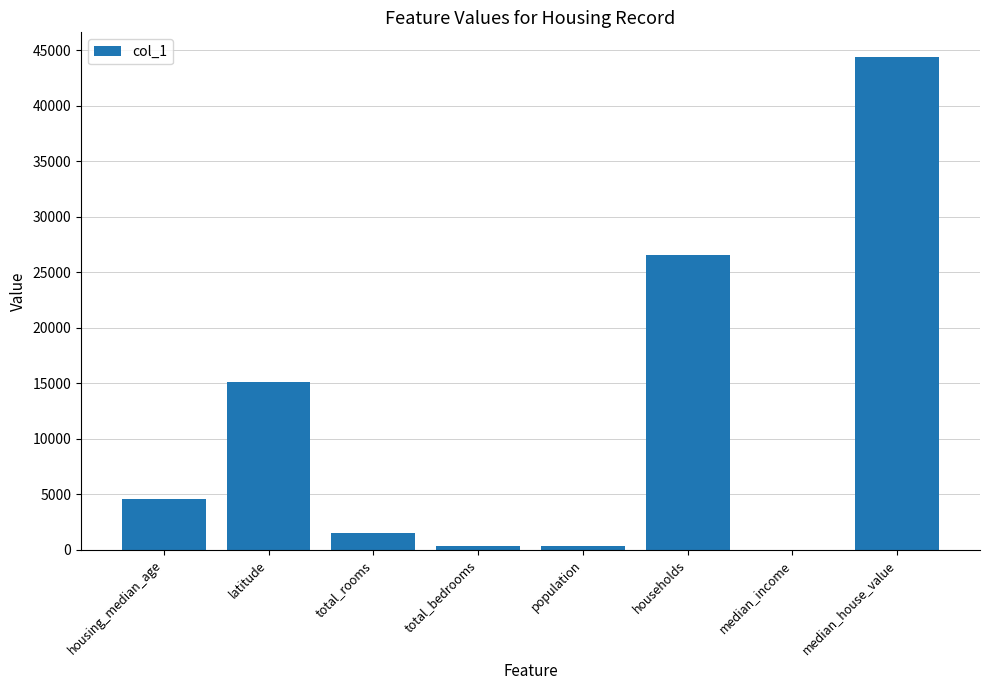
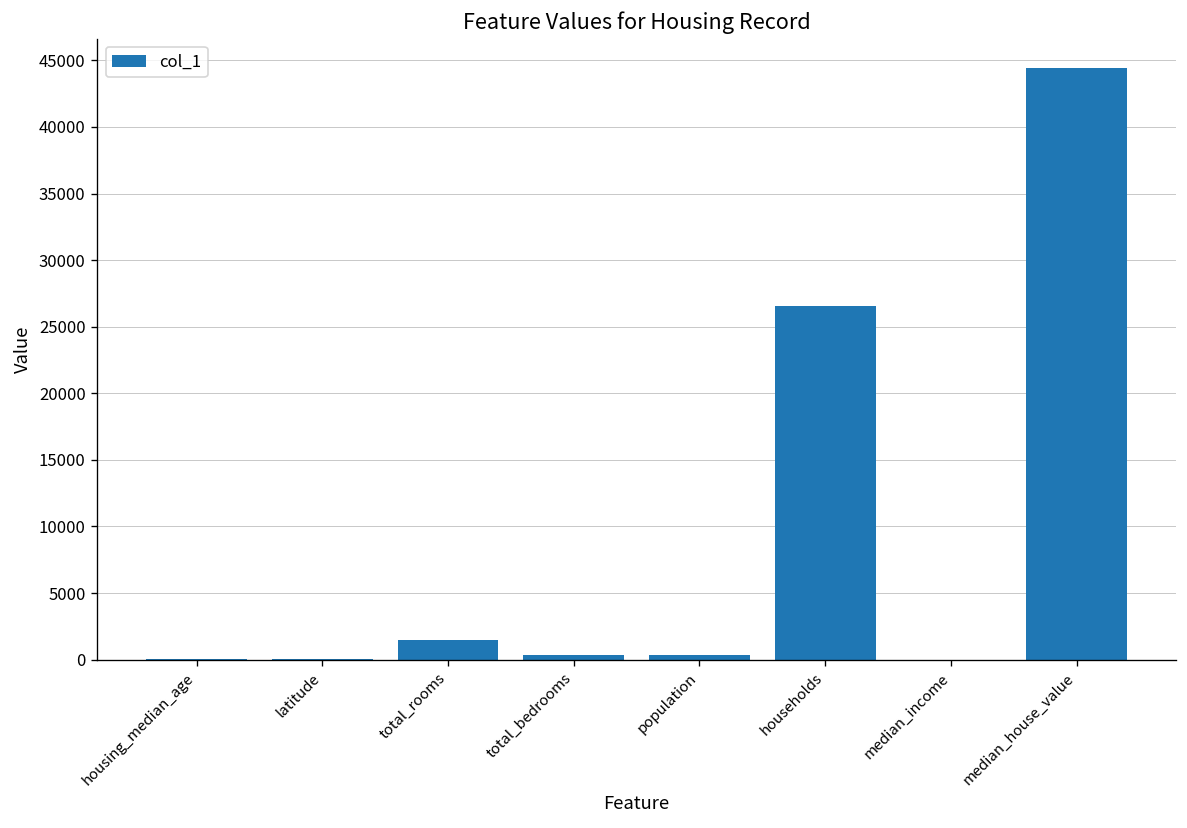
  {
-   "housing_median_age": 4600,
-   "latitude": 15100,
+   "housing_median_age": 0,
+   "latitude": 0,
    "total_rooms": 1500,
    "total_bedrooms": 400,
    "population": 400,
    "households": 26500,
    "median_house_value": 44400
  }
